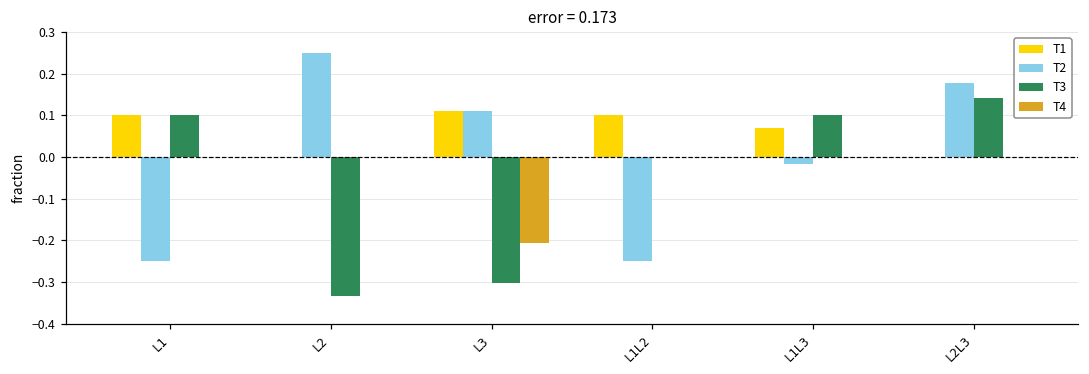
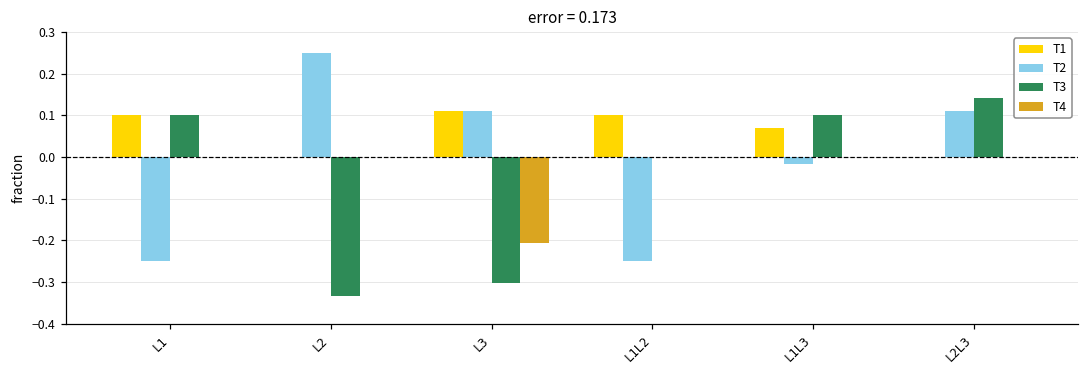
  {
    "T1": {
      "L1": 0.10,
      "L2": 0.00,
      "L3": 0.11,
      "L1L2": 0.10,
      "L1L3": 0.07,
      "L2L3": 0.00
    },
    "T2": {
      "L1": -0.25,
      "L2": 0.25,
      "L3": 0.11,
      "L1L2": -0.25,
      "L1L3": -0.02,
-     "L2L3": 0.18
+     "L2L3": 0.11
    },
    "T3": {
      "L1": 0.10,
      "L2": -0.33,
      "L3": -0.30,
      "L1L2": 0.00,
      "L1L3": 0.10,
      "L2L3": 0.14
    },
    "T4": {
      "L1": 0.00,
      "L2": 0.00,
      "L3": -0.21,
      "L1L2": 0.00,
      "L1L3": 0.00,
      "L2L3": 0.00
    }
  }
